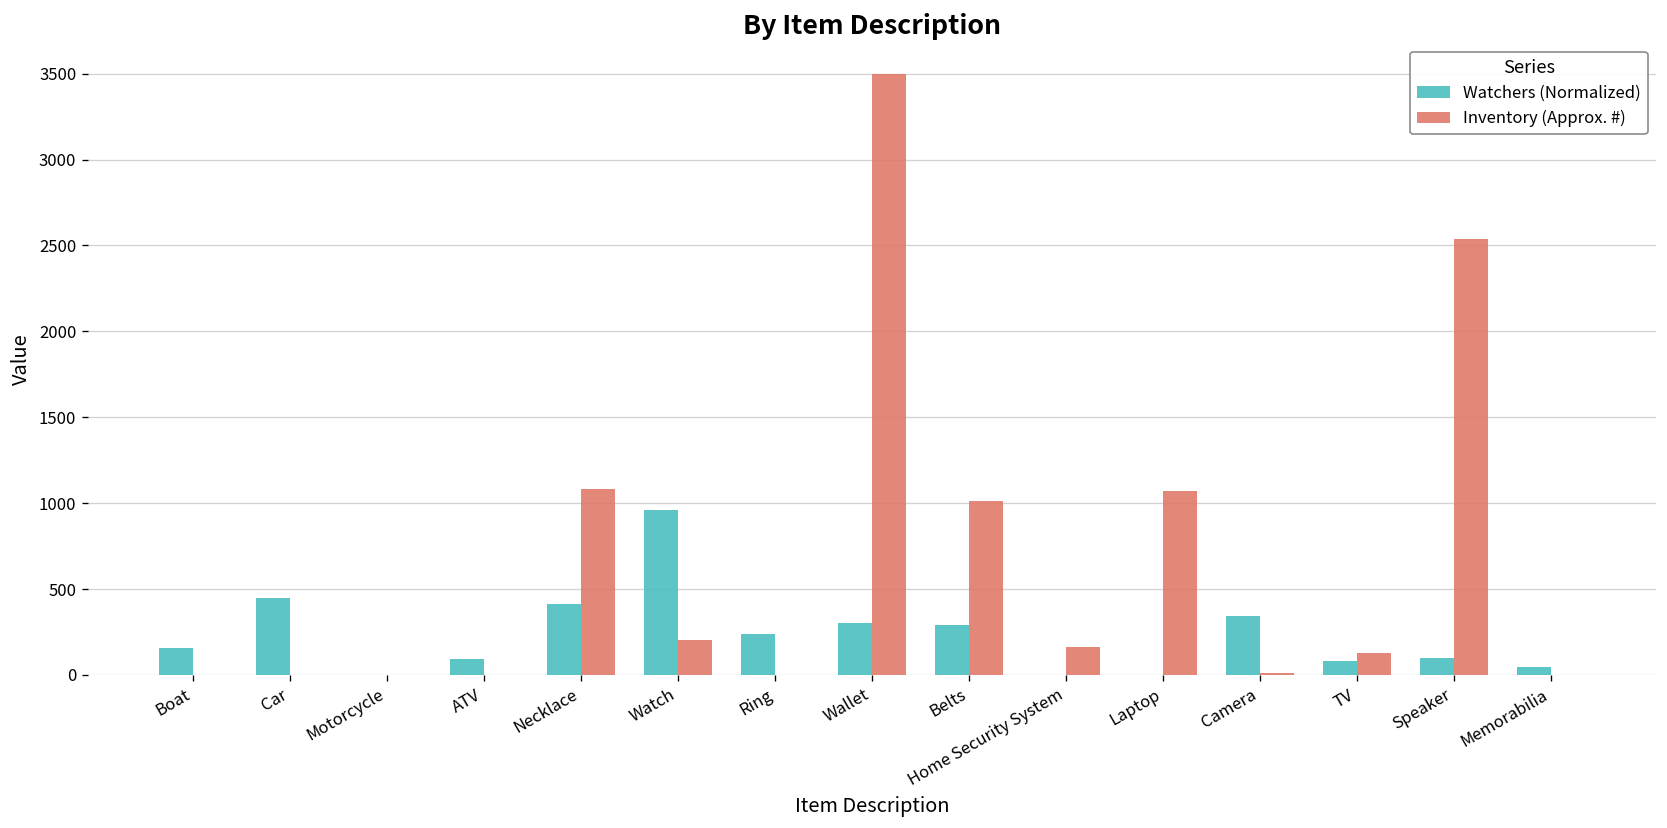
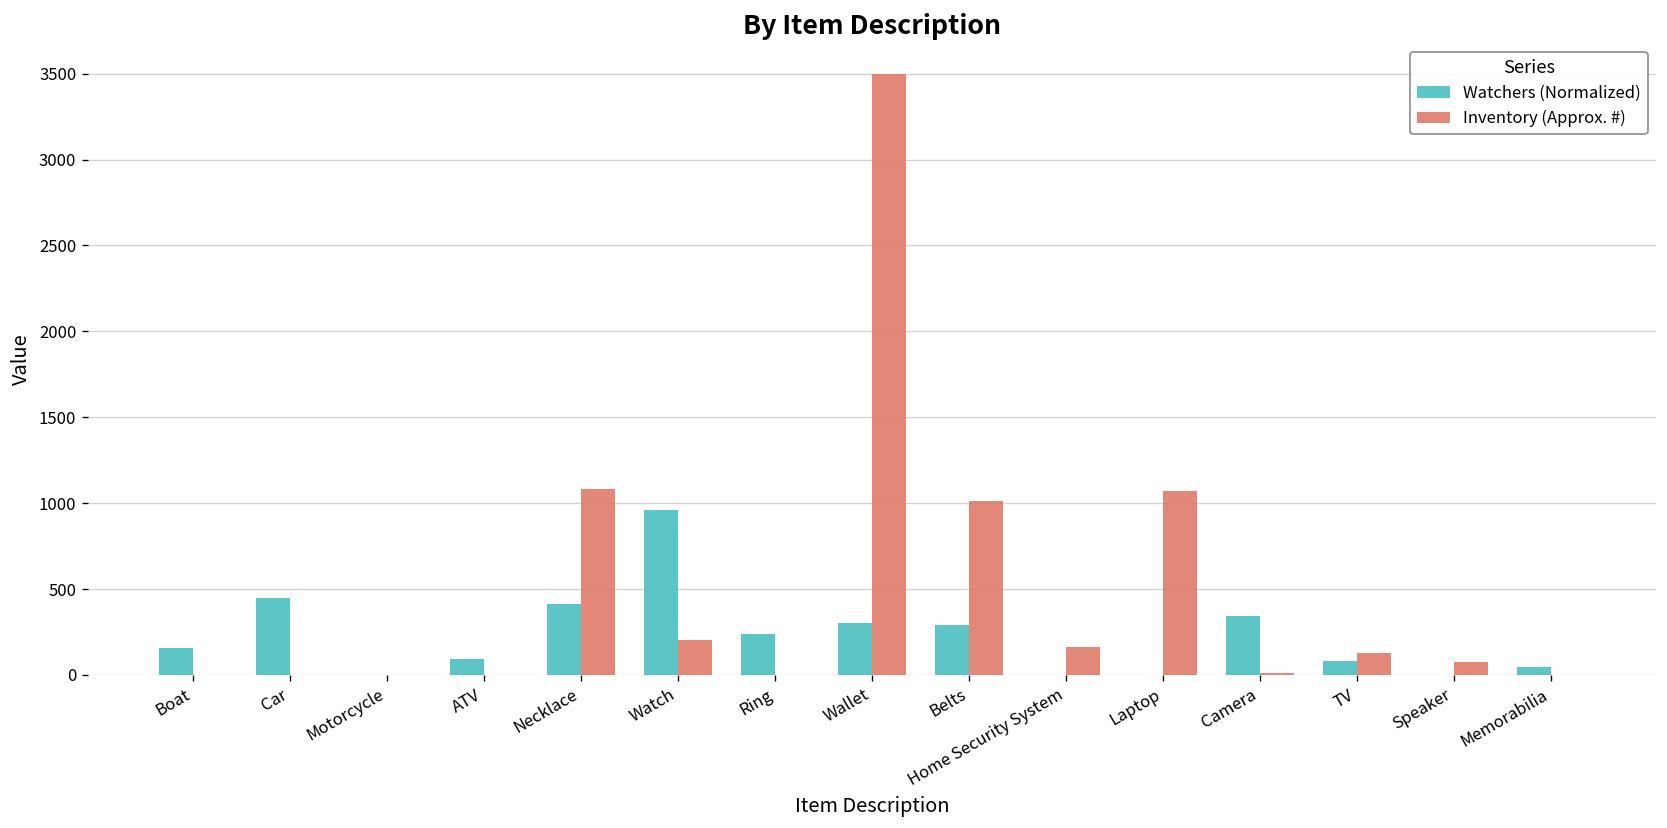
  {
    "Watchers (Normalized)": {
      "Boat": 160,
      "Car": 450,
      "Motorcycle": 0,
      "ATV": 90,
      "Necklace": 410,
      "Watch": 960,
      "Ring": 240,
      "Wallet": 300,
      "Belts": 290,
      "Home Security System": 0,
      "Laptop": 0,
      "Camera": 340,
      "TV": 80,
-     "Speaker": 100,
+     "Speaker": 0,
      "Memorabilia": 50
    },
    "Inventory (Approx. #)": {
      "Boat": 0,
      "Car": 0,
      "Motorcycle": 0,
      "ATV": 0,
      "Necklace": 1080,
      "Watch": 210,
      "Ring": 0,
      "Wallet": 3500,
      "Belts": 1010,
      "Home Security System": 160,
      "Laptop": 1070,
      "TV": 130,
-     "Speaker": 2540,
+     "Speaker": 70,
      "Memorabilia": 0
    }
  }
